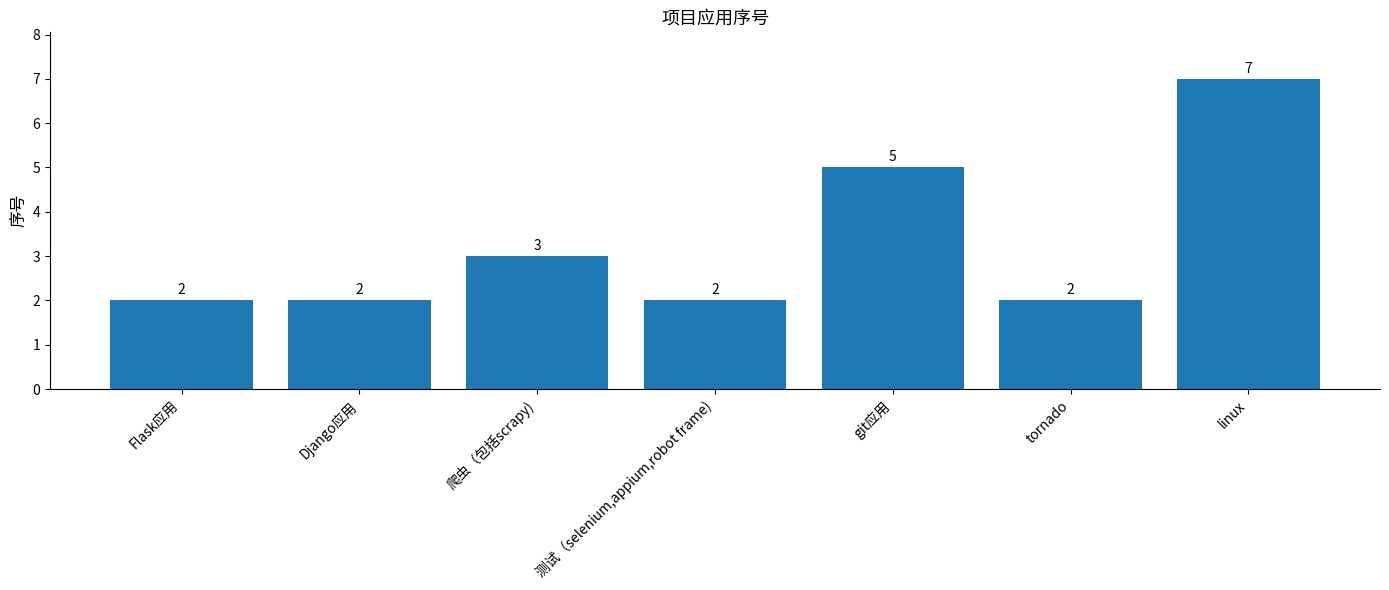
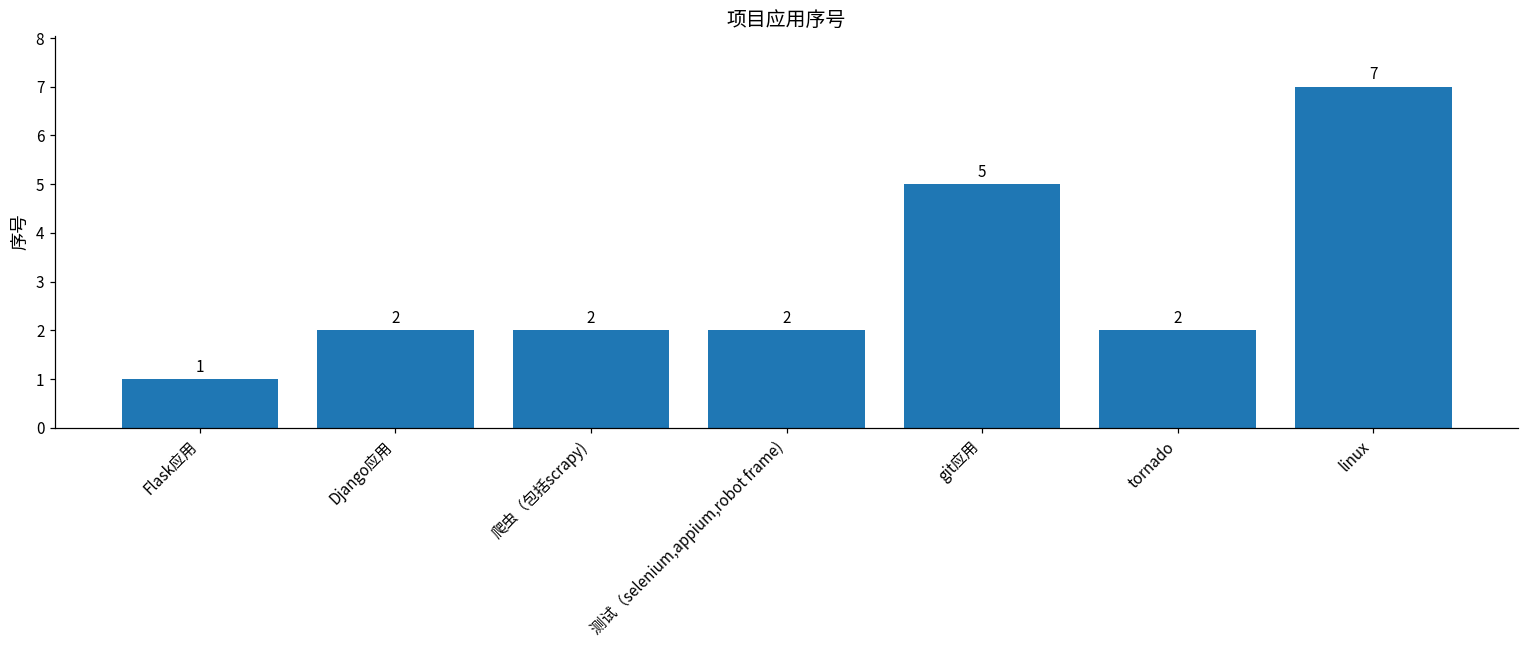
  {
-   "Flask应用": 2,
+   "Flask应用": 1,
    "Django应用": 2,
-   "爬虫（包括scrapy)": 3,
+   "爬虫（包括scrapy)": 2,
    "测试（selenium,appium,robot frame)": 2,
    "git应用": 5,
    "tornado": 2,
    "linux": 7
  }
